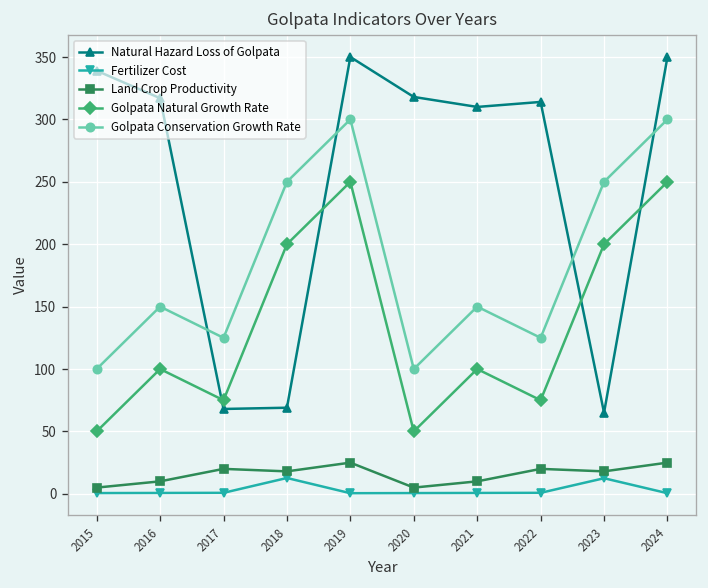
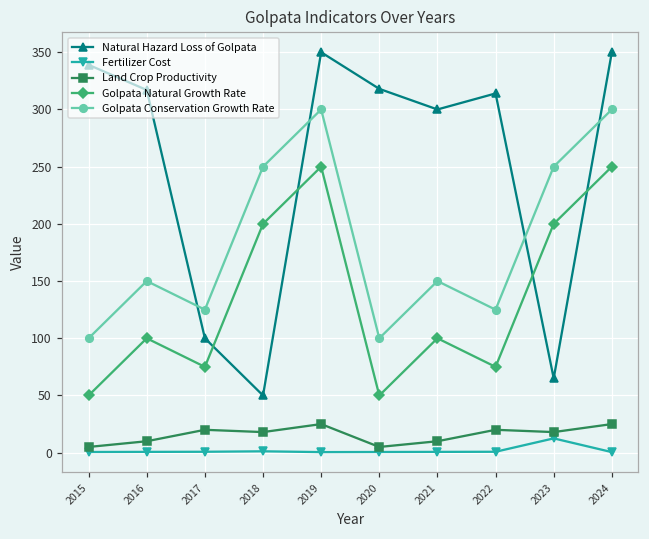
  {
    "Natural Hazard Loss of Golpata": {
-     "2017": 68,
-     "2018": 69,
+     "2017": 100,
+     "2018": 50,
      "2019": 350,
      "2020": 318,
-     "2021": 310,
+     "2021": 300,
      "2022": 314,
      "2023": 65,
      "2024": 350
    },
    "Fertilizer Cost": {
      "2015": 1,
      "2016": 1,
      "2017": 1,
-     "2018": 13,
+     "2018": 1,
      "2019": 1,
      "2020": 1,
      "2021": 1,
      "2022": 1,
      "2023": 13,
      "2024": 1
    },
    "Golpata Conservation Growth Rate": {
      "2015": 100,
      "2016": 150,
      "2017": 125,
      "2018": 250,
      "2019": 300,
      "2020": 100,
      "2021": 150,
      "2022": 125,
      "2023": 250,
      "2024": 300
    }
  }
